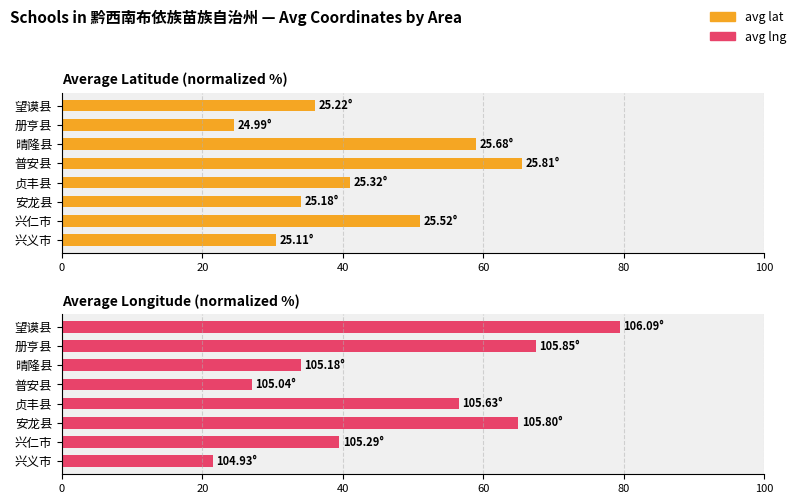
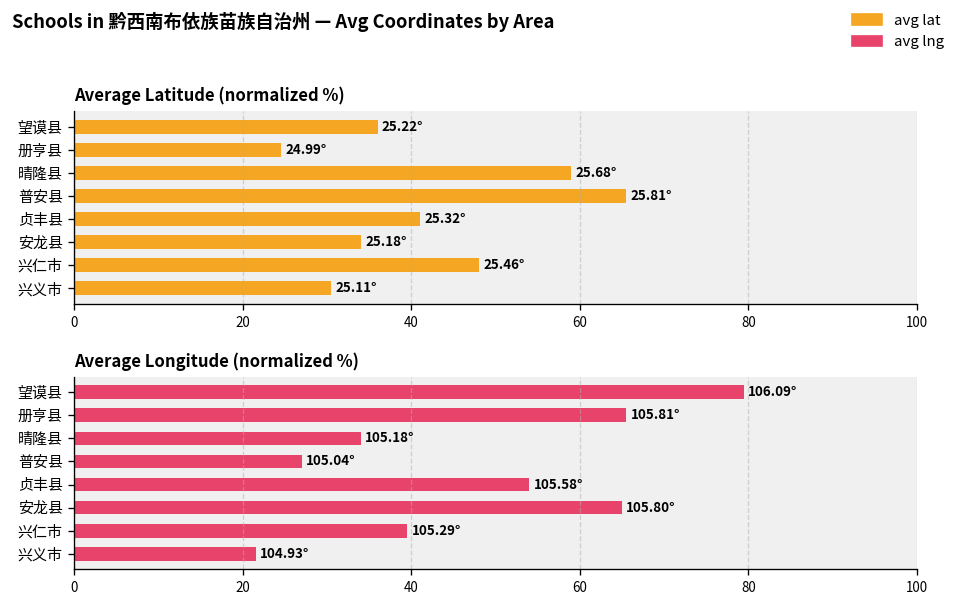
  {
    "Average Latitude (normalized %)": {
-     "兴仁市": "25.52°"
+     "兴仁市": "25.46°"
    },
    "Average Longitude (normalized %)": {
-     "册亨县": "105.85°",
-     "贞丰县": "105.63°"
+     "册亨县": "105.81°",
+     "贞丰县": "105.58°"
    }
  }
